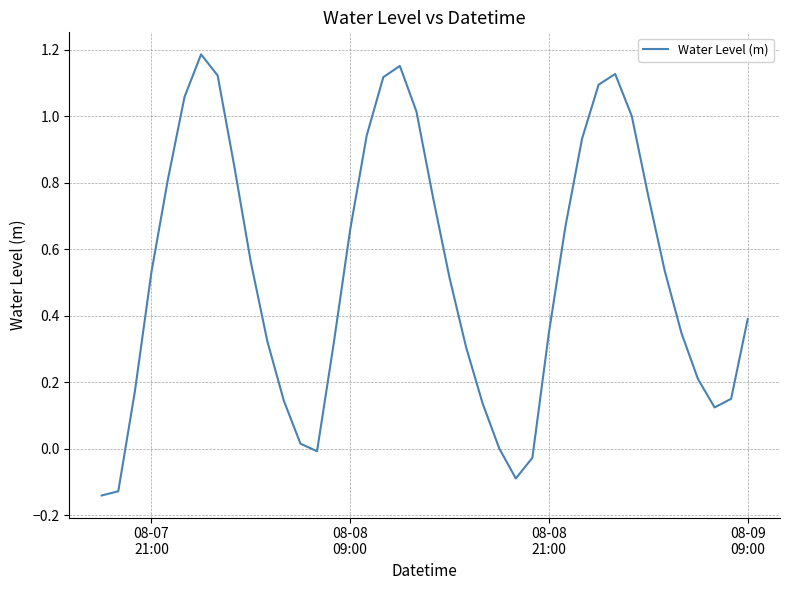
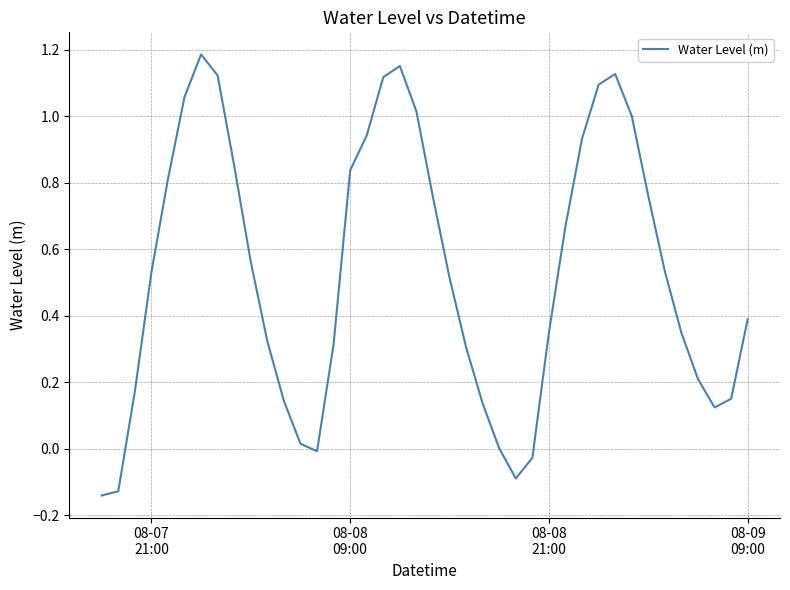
  {
    "08-07 21:00": 0.53,
-   "08-08 09:00": 0.66,
+   "08-08 09:00": 0.84,
    "08-08 21:00": 0.35,
    "08-09 09:00": 0.39
  }
